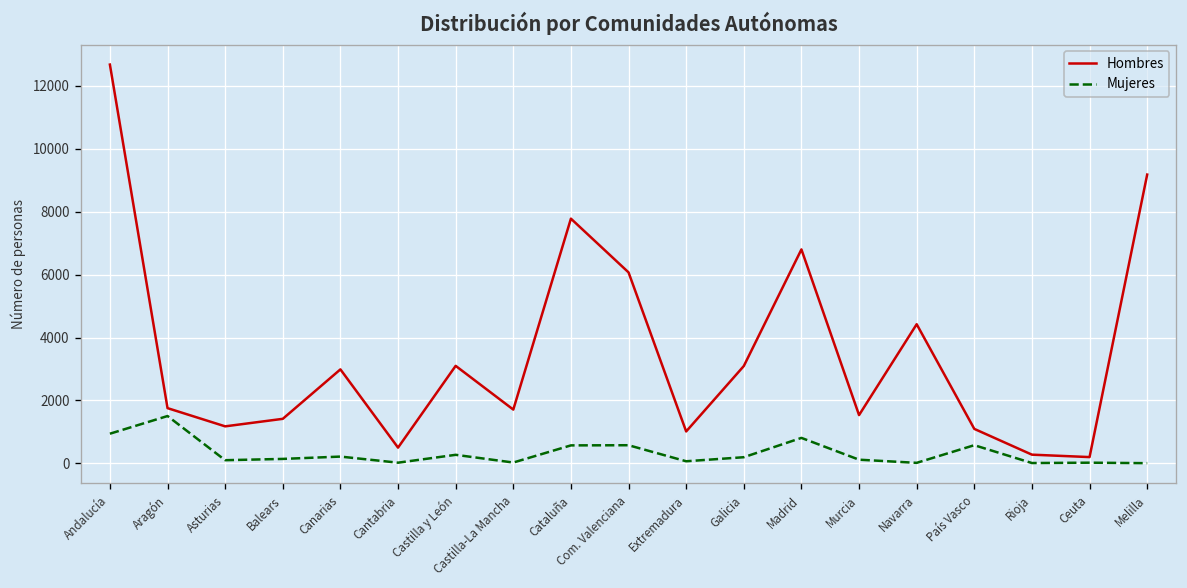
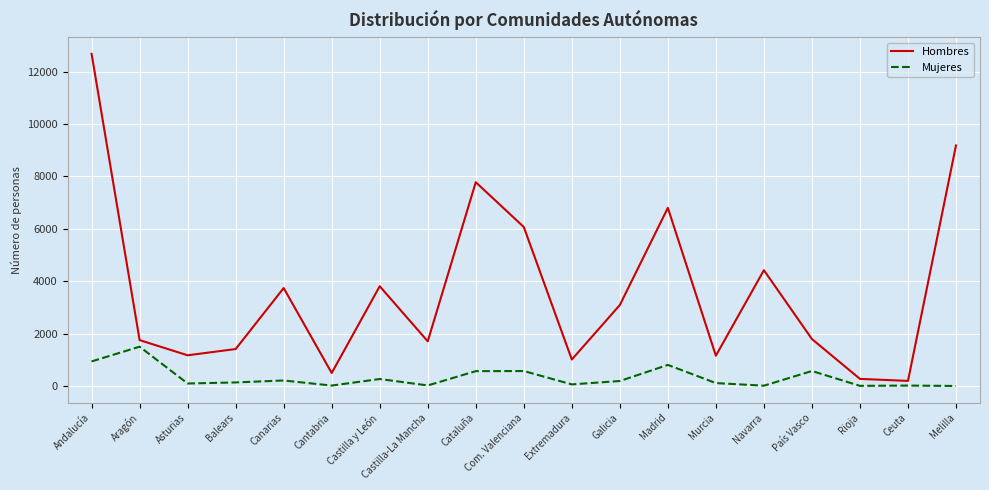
  {
    "Hombres": {
      "Andalucía": 12700,
      "Aragón": 1800,
      "Asturias": 1200,
      "Balears": 1400,
-     "Canarias": 3000,
+     "Canarias": 3700,
      "Cantabria": 500,
-     "Castilla y León": 3100,
+     "Castilla y León": 3800,
      "Castilla-La Mancha": 1700,
      "Cataluña": 7800,
      "Com. Valenciana": 6100,
      "Extremadura": 1000,
      "Galicia": 3100,
      "Madrid": 6800,
-     "Murcia": 1500,
+     "Murcia": 1200,
      "Navarra": 4400,
-     "País Vasco": 1100,
+     "País Vasco": 1800,
      "Rioja": 300,
      "Ceuta": 200,
      "Melilla": 9200
    },
    "Mujeres": {
      "Andalucía": 900,
      "Aragón": 1500,
      "Asturias": 100,
      "Balears": 100,
      "Canarias": 200,
      "Cantabria": 0,
      "Castilla y León": 300,
      "Castilla-La Mancha": 0,
      "Cataluña": 600,
      "Com. Valenciana": 600,
      "Extremadura": 100,
      "Galicia": 200,
      "Madrid": 800,
      "Murcia": 100,
      "Navarra": 0,
      "País Vasco": 600,
      "Rioja": 0,
      "Ceuta": 0,
      "Melilla": 0
    }
  }
